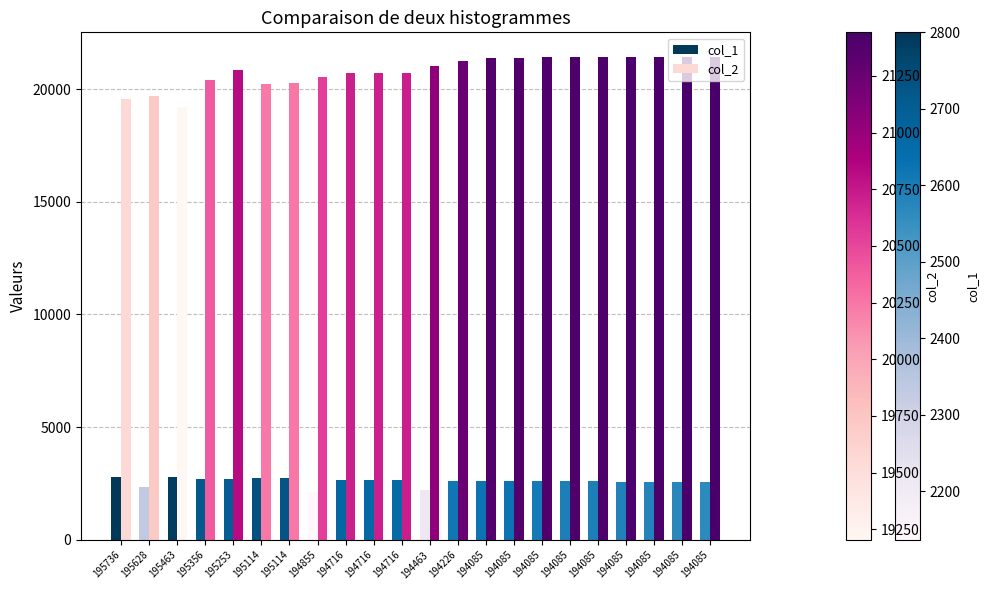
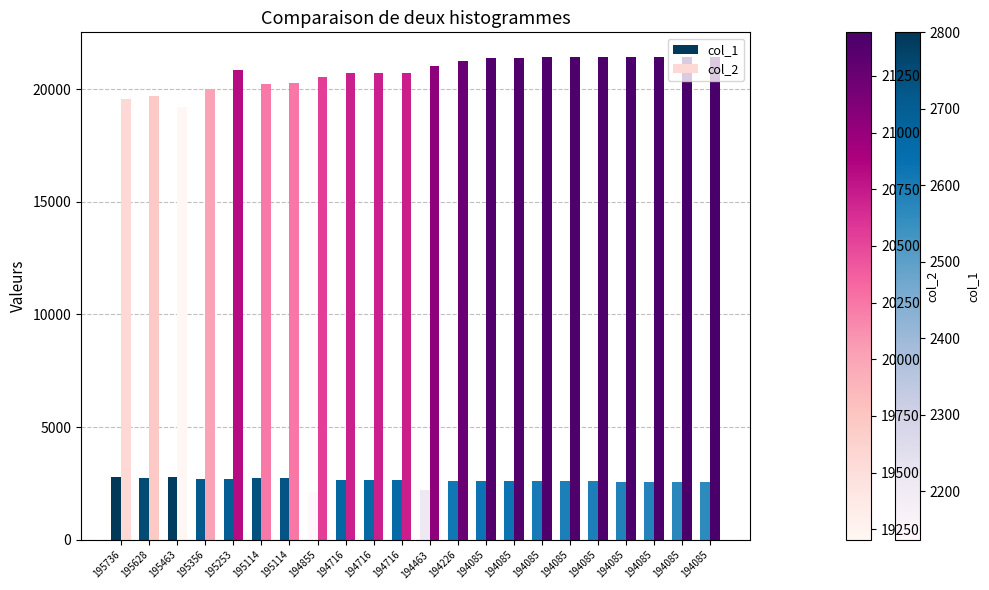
  {
    "col_1": {
      "195736": 2800,
-     "195628": 2300,
+     "195628": 2800,
      "195463": 2800,
      "195356": 2700,
      "195253": 2700,
      "194855": 2100,
      "194463": 2200,
      "194226": 2600
    },
    "col_2": {
      "195736": 19600,
      "195628": 19700,
      "195463": 19200,
-     "195356": 20400,
+     "195356": 20000,
      "195253": 20800,
      "194855": 20500,
      "194463": 21000,
      "194226": 21300
    }
  }
